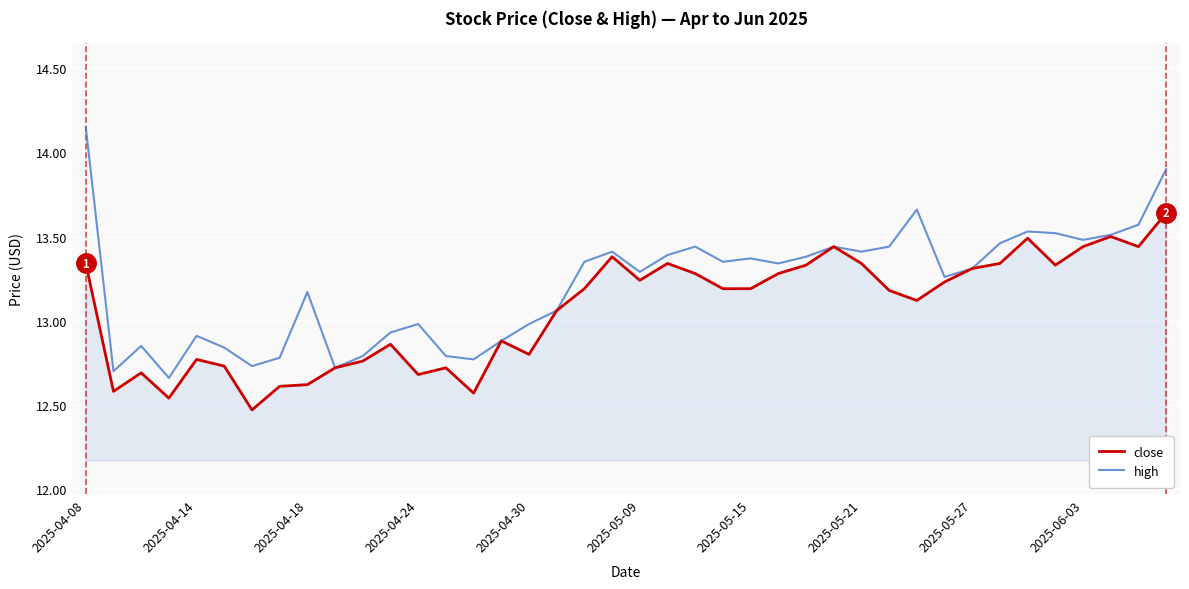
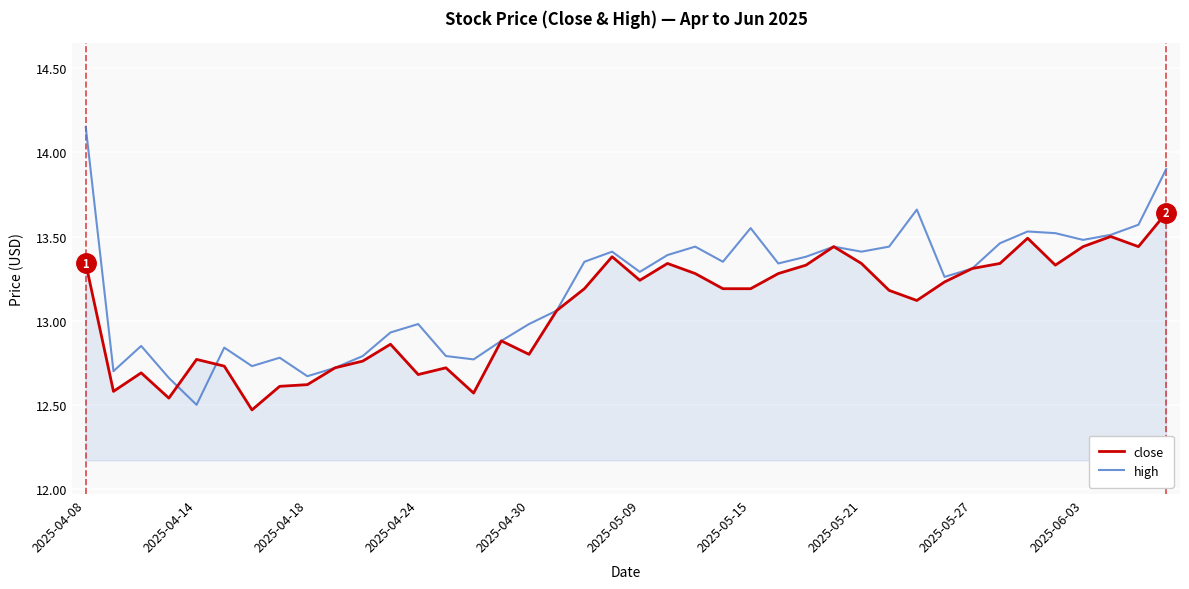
  {
    "high": {
      "2025-04-08": 14.15,
-     "2025-04-14": 12.91,
-     "2025-04-18": 13.17,
+     "2025-04-14": 12.50,
+     "2025-04-18": 12.67,
      "2025-04-24": 12.98,
      "2025-04-30": 12.98,
      "2025-05-09": 13.29,
-     "2025-05-15": 13.37,
+     "2025-05-15": 13.55,
      "2025-05-21": 13.41,
      "2025-06-03": 13.48
    }
  }
